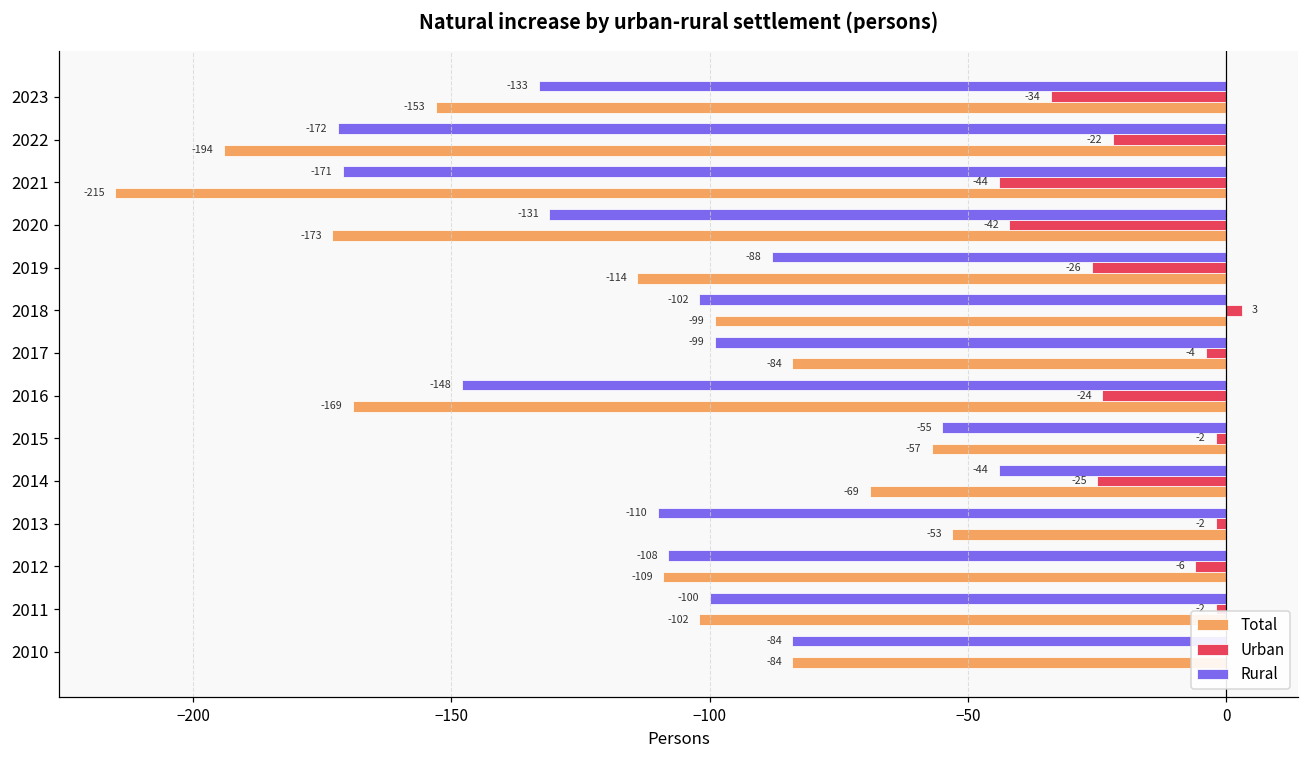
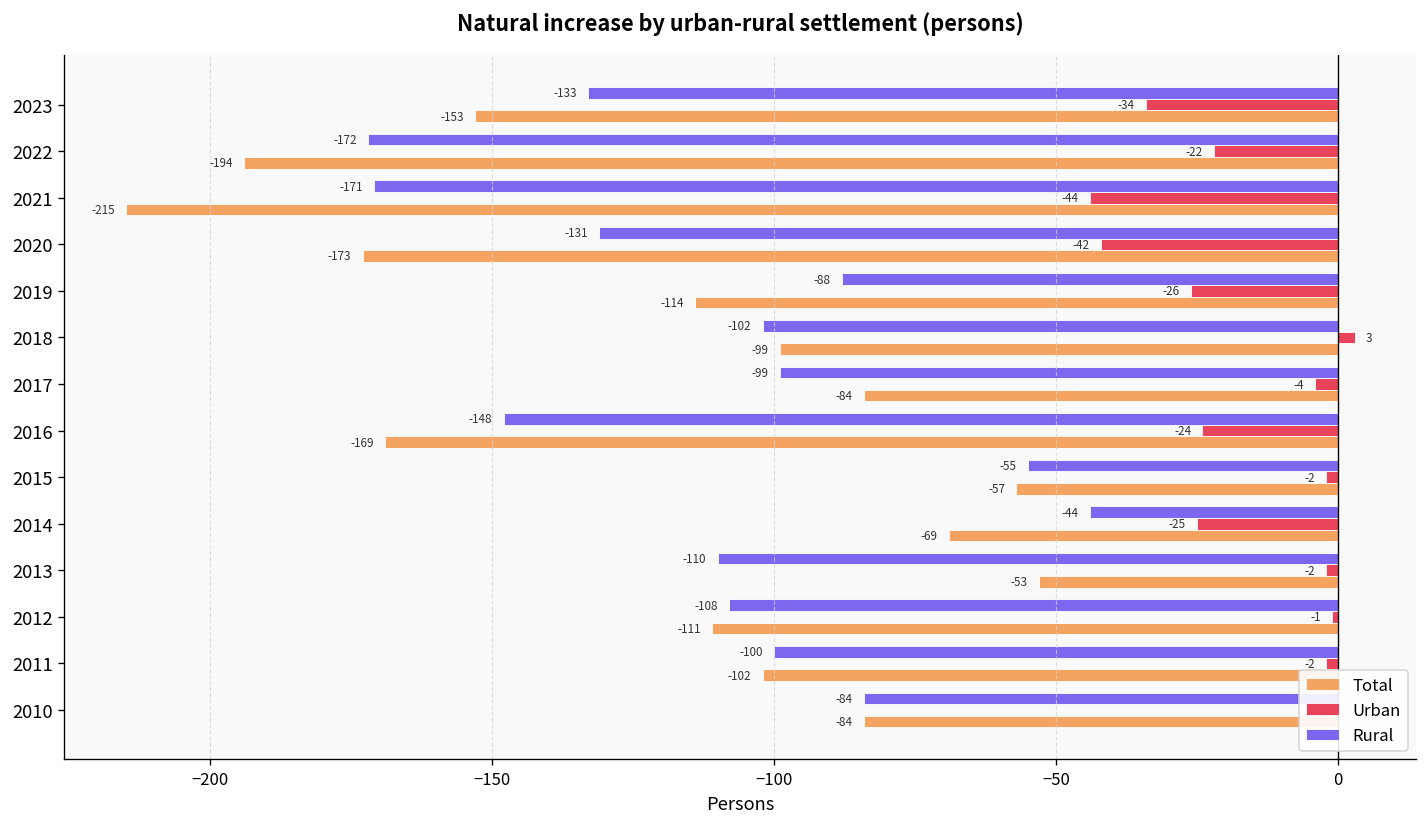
  {
    "Total": {
      "2023": -153,
      "2022": -194,
      "2021": -215,
      "2020": -173,
      "2019": -114,
      "2018": -99,
      "2017": -84,
      "2016": -169,
      "2015": -57,
      "2014": -69,
      "2013": -53,
-     "2012": -109,
+     "2012": -111,
      "2011": -102,
      "2010": -84
    },
    "Urban": {
      "2023": -34,
      "2022": -22,
      "2021": -44,
      "2020": -42,
      "2019": -26,
      "2018": 3,
      "2017": -4,
      "2016": -24,
      "2015": -2,
      "2014": -25,
      "2013": -2,
-     "2012": -6,
+     "2012": -1,
      "2011": -2
    },
    "Rural": {
      "2023": -133,
      "2022": -172,
      "2021": -171,
      "2020": -131,
      "2019": -88,
      "2018": -102,
      "2017": -99,
      "2016": -148,
      "2015": -55,
      "2014": -44,
      "2013": -110,
      "2012": -108,
      "2011": -100,
      "2010": -84
    }
  }
